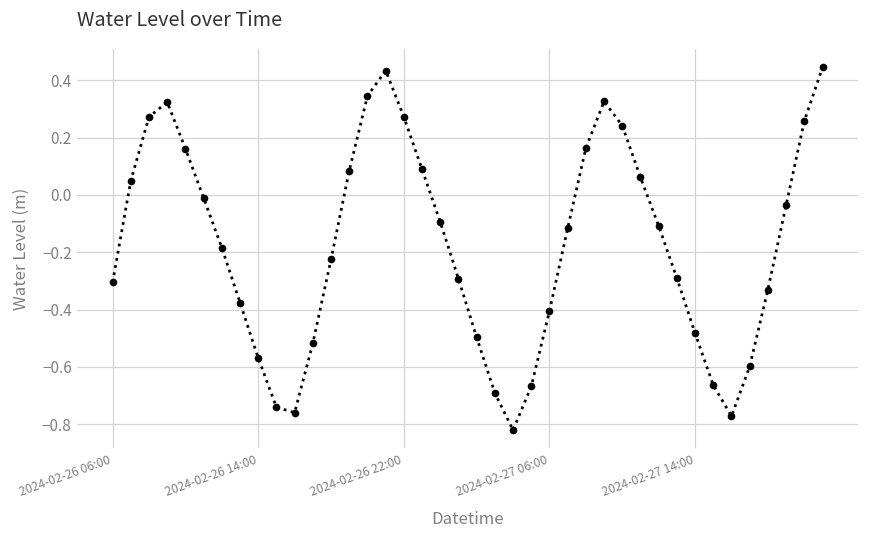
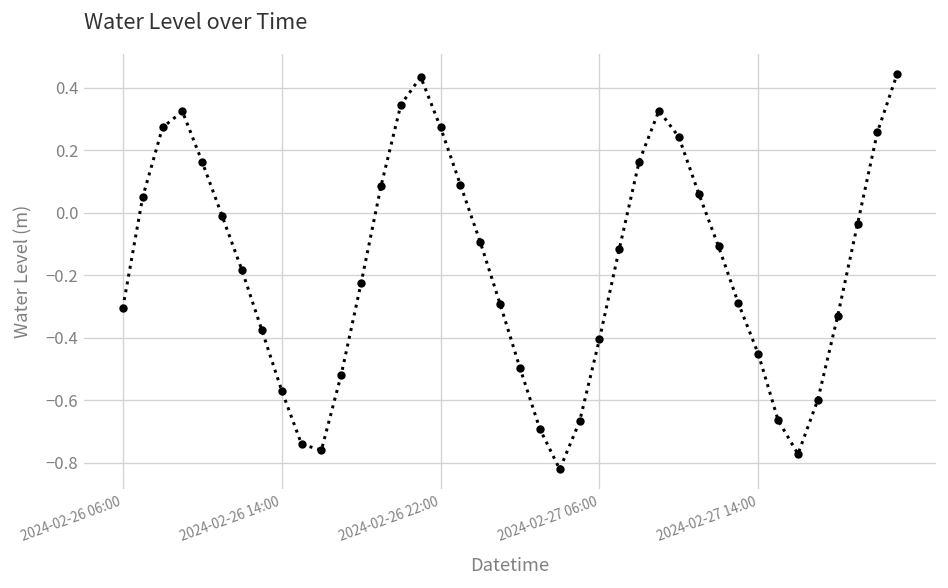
  {
    "2024-02-26 06:00": -0.30,
    "2024-02-26 14:00": -0.57,
    "2024-02-26 22:00": 0.27,
    "2024-02-27 06:00": -0.41,
-   "2024-02-27 14:00": -0.48
+   "2024-02-27 14:00": -0.45
  }
